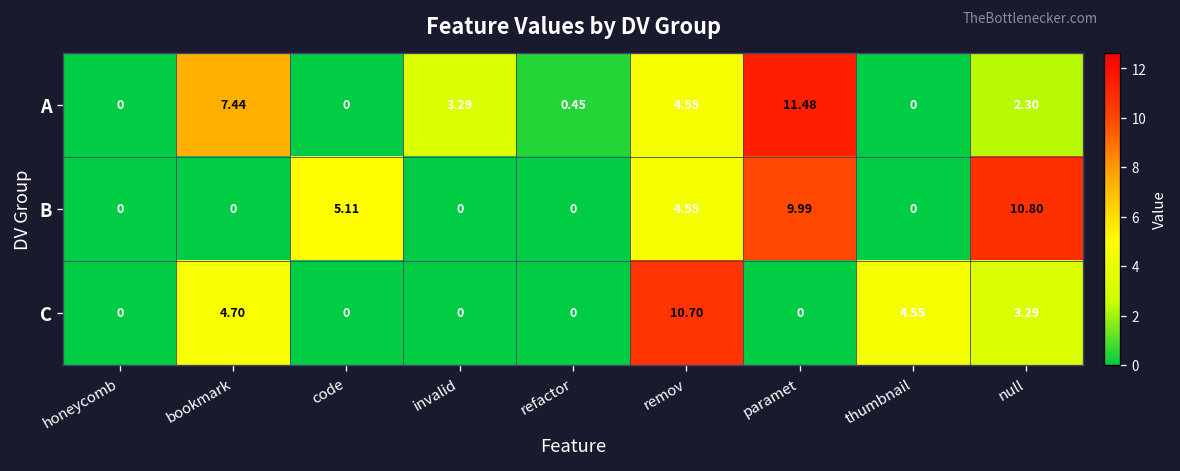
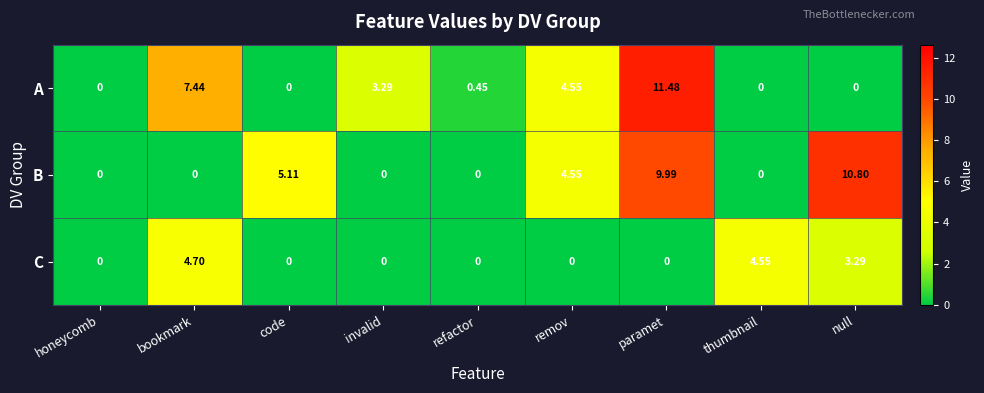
  {
    "A": {
      "honeycomb": 0,
      "bookmark": 7.44,
      "code": 0,
      "invalid": 3.29,
      "refactor": 0.45,
      "remov": 4.55,
      "paramet": 11.48,
      "thumbnail": 0,
-     "null": 2.30
+     "null": 0
    },
    "B": {
      "honeycomb": 0,
      "bookmark": 0,
      "code": 5.11,
      "invalid": 0,
      "refactor": 0,
      "remov": 4.55,
      "paramet": 9.99,
      "thumbnail": 0,
      "null": 10.80
    },
    "C": {
      "honeycomb": 0,
      "bookmark": 4.70,
      "code": 0,
      "invalid": 0,
      "refactor": 0,
-     "remov": 10.70,
+     "remov": 0,
      "paramet": 0,
      "thumbnail": 4.55,
      "null": 3.29
    }
  }
